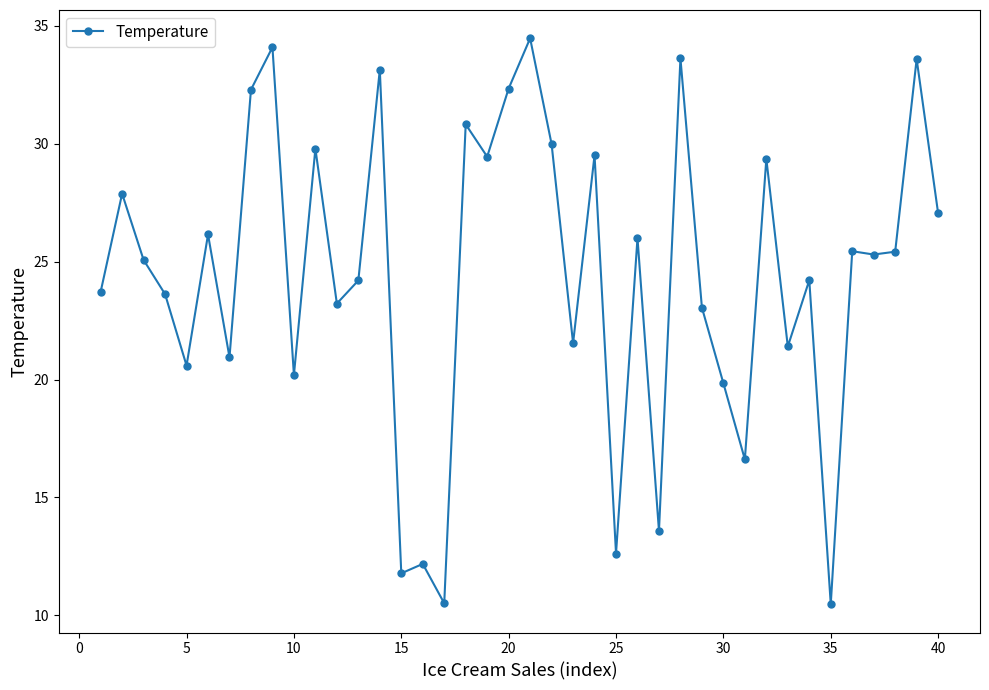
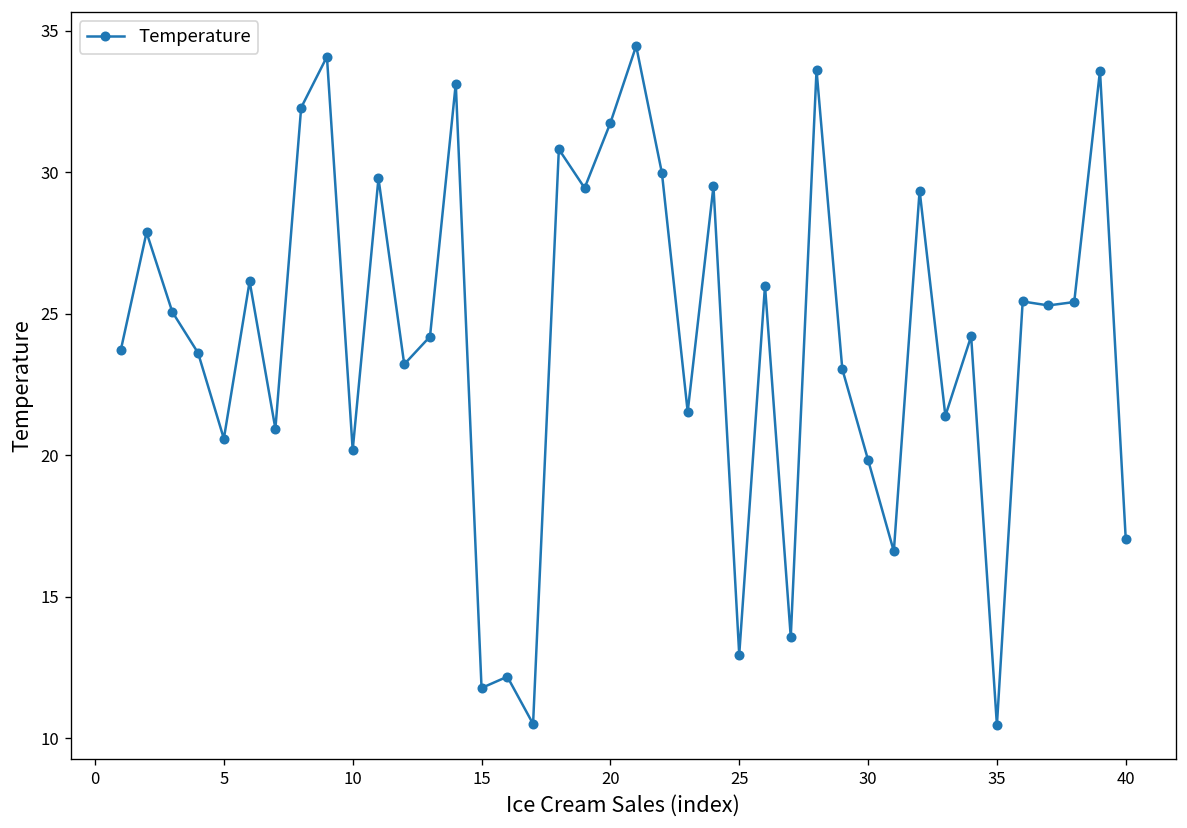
  {
    "5": 20.6,
    "10": 20.2,
    "15": 11.8,
-   "20": 32.3,
-   "25": 12.6,
+   "20": 31.8,
+   "25": 13.0,
    "30": 19.8,
    "35": 10.5,
-   "40": 27.1
+   "40": 17.0
  }
